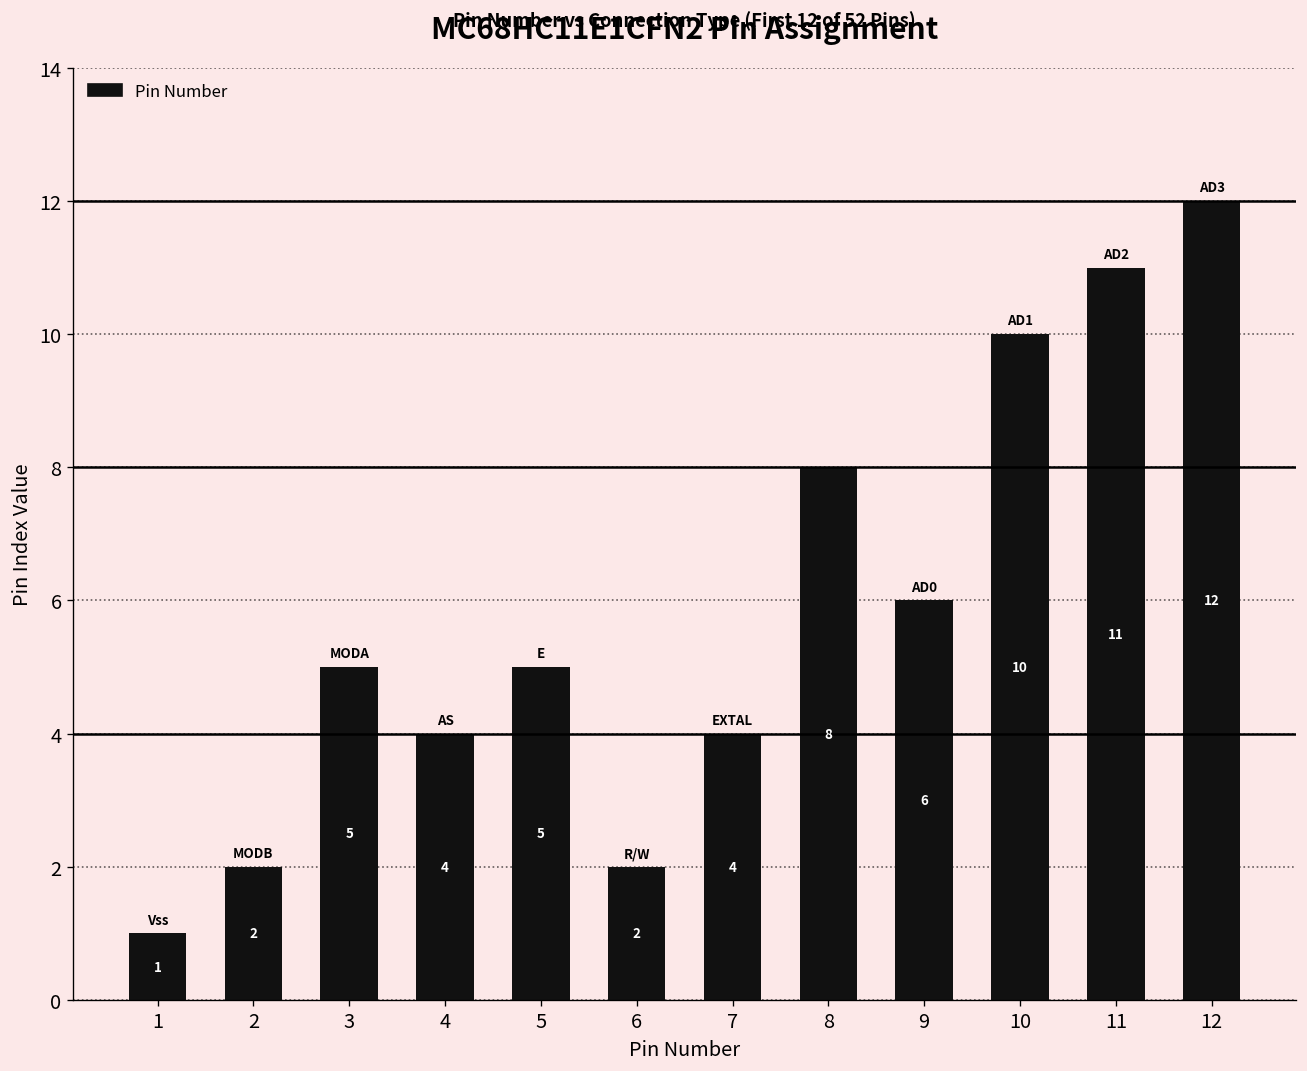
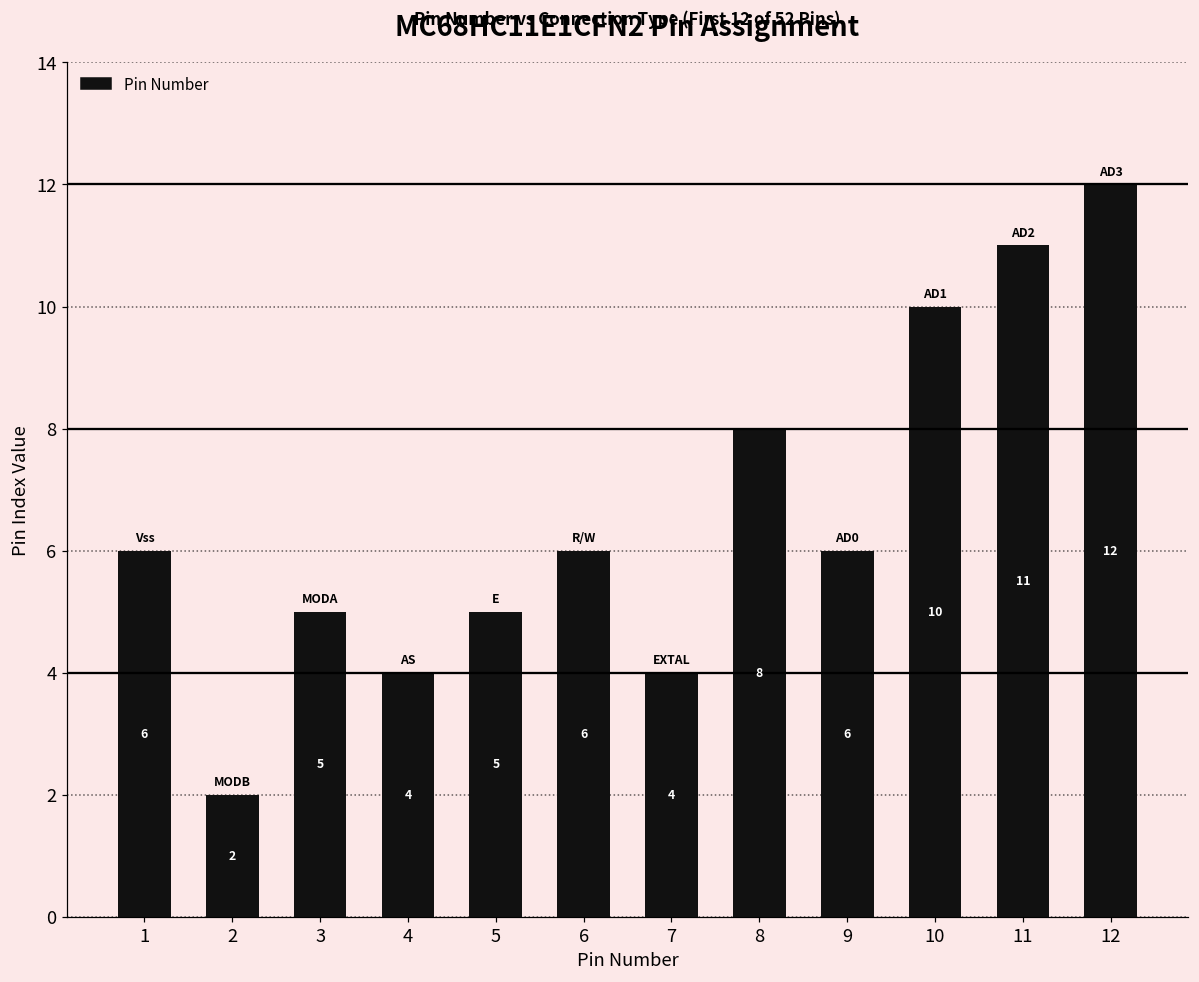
  {
-   "1": 1,
+   "1": 6,
    "2": 2,
    "3": 5,
    "4": 4,
    "5": 5,
-   "6": 2,
+   "6": 6,
    "7": 4,
    "8": 8,
    "9": 6,
    "10": 10,
    "11": 11,
    "12": 12
  }
